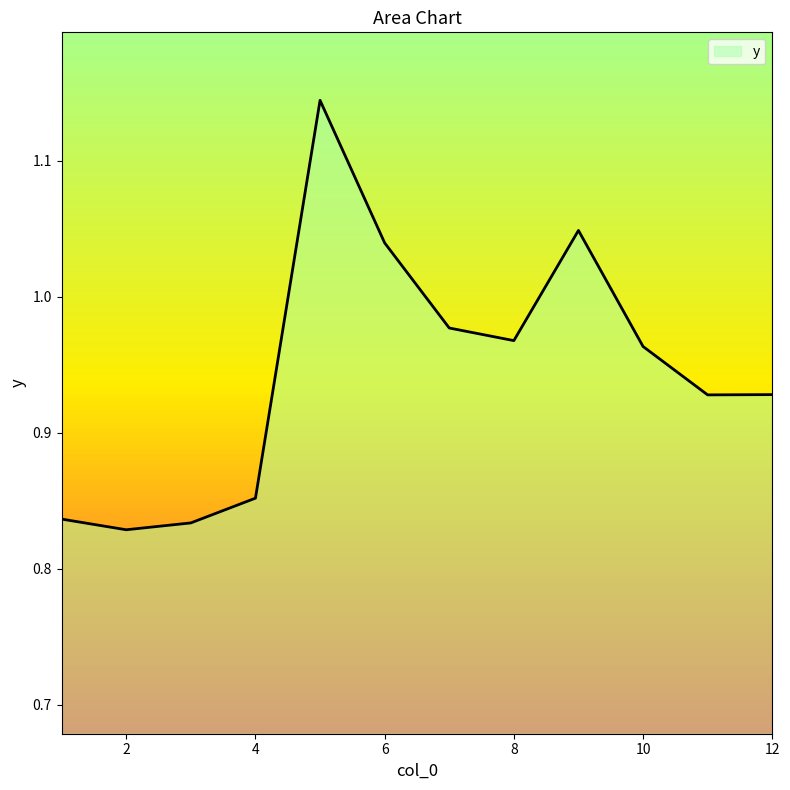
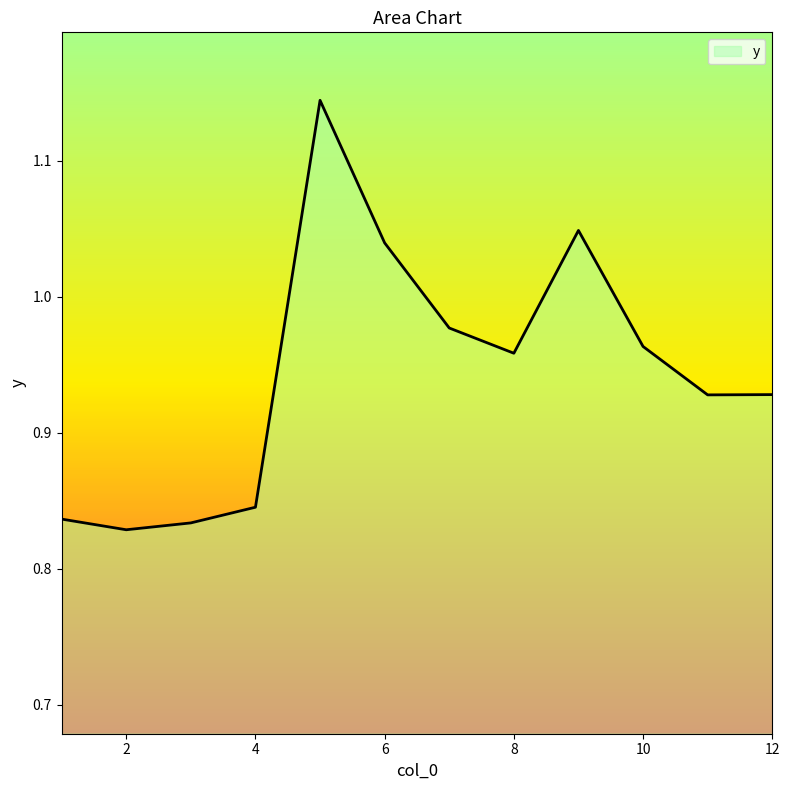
  {
    "2": 0.829,
-   "4": 0.852,
+   "4": 0.845,
    "6": 1.040,
-   "8": 0.968,
+   "8": 0.959,
    "10": 0.964,
    "12": 0.928
  }
